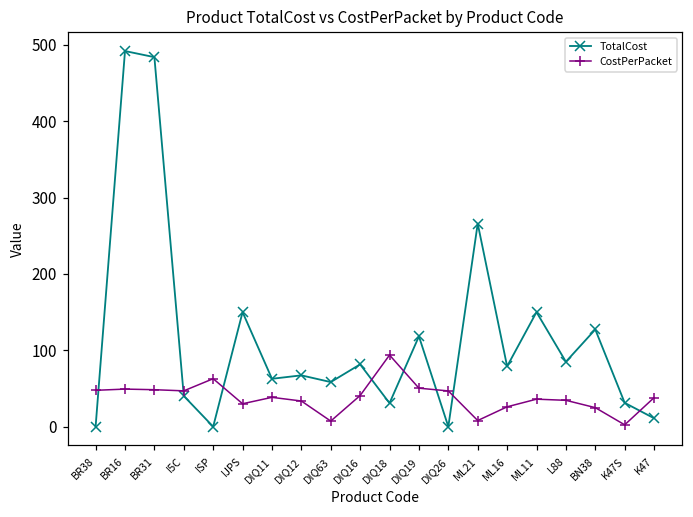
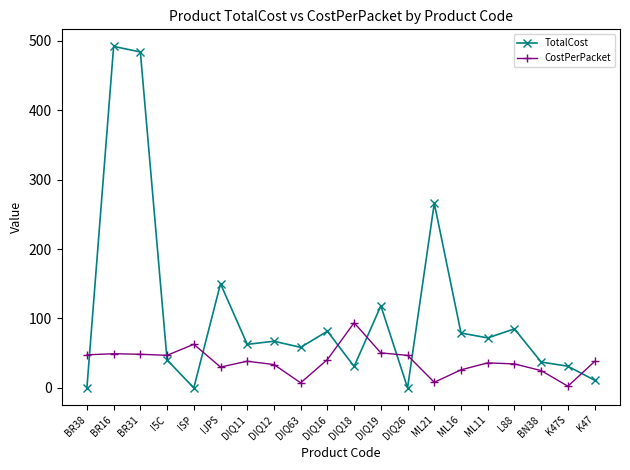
  {
    "TotalCost": {
      "BR38": 0,
      "BR16": 490,
      "BR31": 480,
      "I5C": 40,
      "ISP": 0,
      "IJPS": 150,
      "DIQ11": 60,
      "DIQ12": 70,
      "DIQ63": 60,
      "DIQ16": 80,
      "DIQ18": 30,
      "DIQ19": 120,
      "DIQ26": 0,
      "ML21": 270,
      "ML16": 80,
-     "ML11": 150,
+     "ML11": 70,
      "L88": 90,
-     "BN38": 130,
+     "BN38": 40,
      "K47S": 30,
      "K47": 10
    },
    "CostPerPacket": {
      "BR38": 50,
      "BR16": 50,
      "BR31": 50,
      "I5C": 50,
      "ISP": 60,
      "IJPS": 30,
      "DIQ11": 40,
      "DIQ12": 30,
      "DIQ63": 10,
      "DIQ16": 40,
      "DIQ18": 90,
      "DIQ19": 50,
      "DIQ26": 50,
      "ML21": 10,
      "ML16": 30,
      "ML11": 40,
      "L88": 30,
      "BN38": 20,
      "K47S": 0,
      "K47": 40
    }
  }
